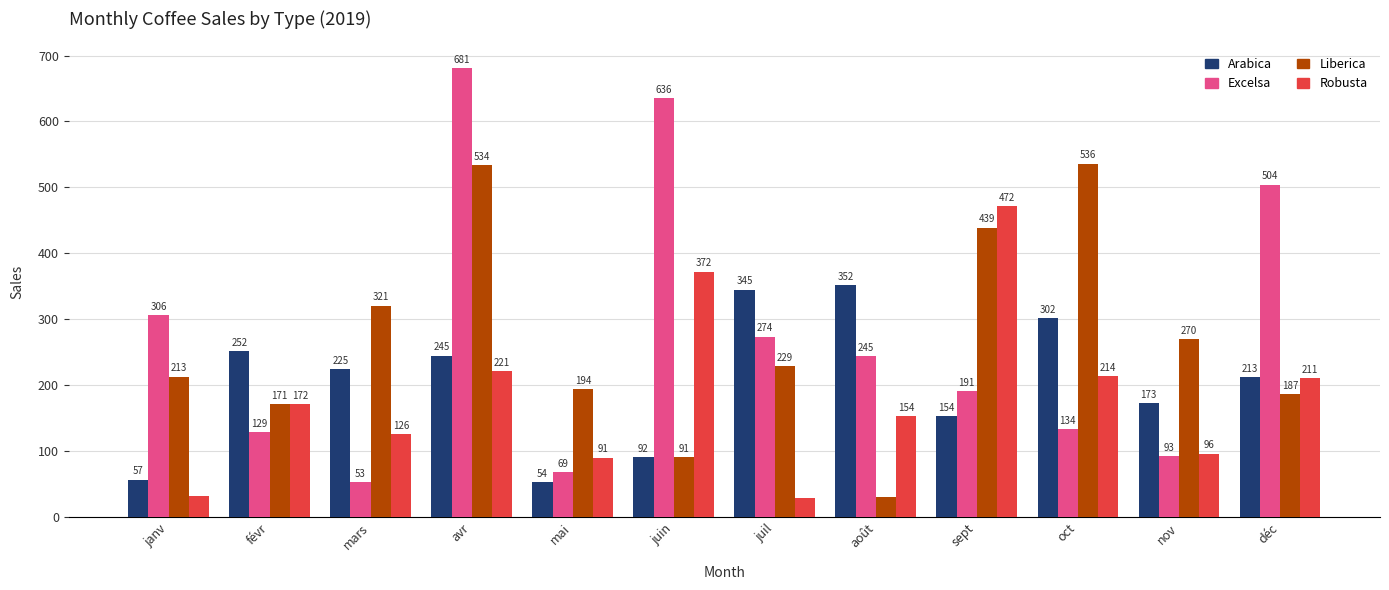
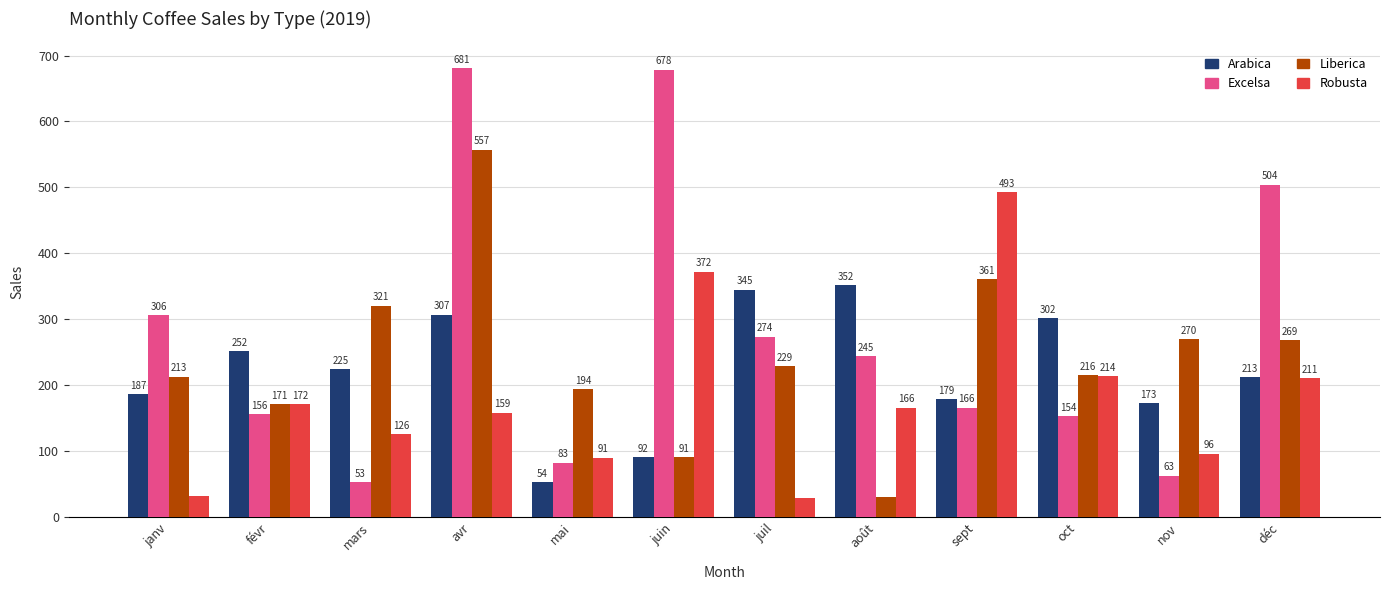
  {
    "Arabica": {
-     "janv": 57,
+     "janv": 187,
      "févr": 252,
      "mars": 225,
-     "avr": 245,
+     "avr": 307,
      "mai": 54,
      "juin": 92,
      "juil": 345,
      "août": 352,
-     "sept": 154,
+     "sept": 179,
      "oct": 302,
      "nov": 173,
      "déc": 213
    },
    "Excelsa": {
      "janv": 306,
-     "févr": 129,
+     "févr": 156,
      "mars": 53,
      "avr": 681,
-     "mai": 69,
-     "juin": 636,
+     "mai": 83,
+     "juin": 678,
      "juil": 274,
      "août": 245,
-     "sept": 191,
-     "oct": 134,
-     "nov": 93,
+     "sept": 166,
+     "oct": 154,
+     "nov": 63,
      "déc": 504
    },
    "Liberica": {
      "janv": 213,
      "févr": 171,
      "mars": 321,
-     "avr": 534,
+     "avr": 557,
      "mai": 194,
      "juin": 91,
      "juil": 229,
-     "sept": 439,
-     "oct": 536,
+     "sept": 361,
+     "oct": 216,
      "nov": 270,
-     "déc": 187
+     "déc": 269
    },
    "Robusta": {
      "févr": 172,
      "mars": 126,
-     "avr": 221,
+     "avr": 159,
      "mai": 91,
      "juin": 372,
-     "août": 154,
-     "sept": 472,
+     "août": 166,
+     "sept": 493,
      "oct": 214,
      "nov": 96,
      "déc": 211
    }
  }
